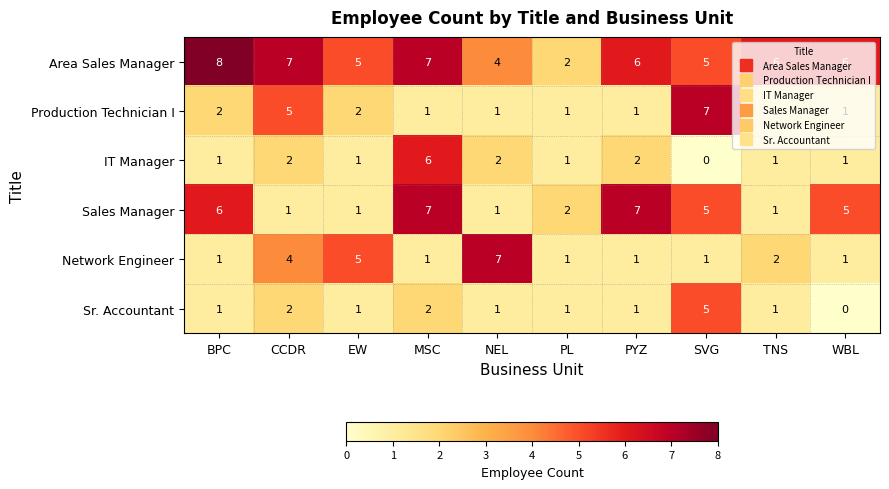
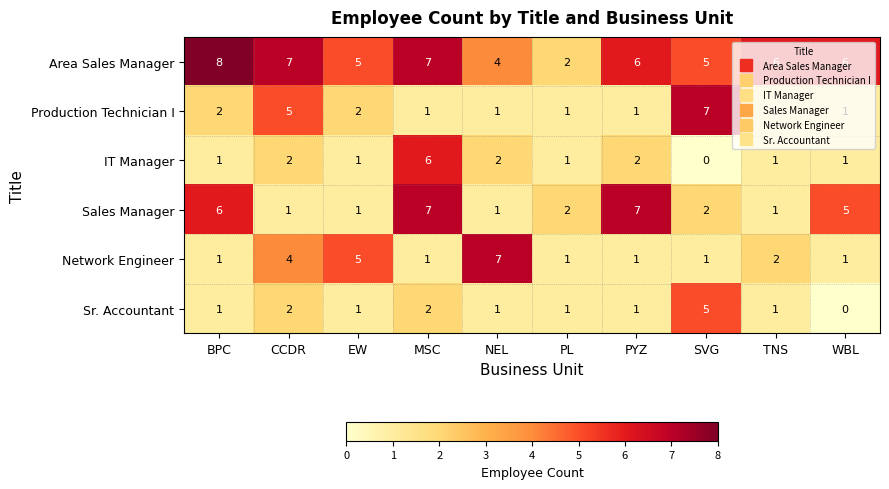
  {
    "Area Sales Manager": {
      "BPC": 8,
      "CCDR": 7,
      "EW": 5,
      "MSC": 7,
      "NEL": 4,
      "PL": 2,
      "PYZ": 6,
      "SVG": 5
    },
    "Production Technician I": {
      "BPC": 2,
      "CCDR": 5,
      "EW": 2,
      "MSC": 1,
      "NEL": 1,
      "PL": 1,
      "PYZ": 1,
      "SVG": 7
    },
    "IT Manager": {
      "BPC": 1,
      "CCDR": 2,
      "EW": 1,
      "MSC": 6,
      "NEL": 2,
      "PL": 1,
      "PYZ": 2,
      "SVG": 0,
      "TNS": 1,
      "WBL": 1
    },
    "Sales Manager": {
      "BPC": 6,
      "CCDR": 1,
      "EW": 1,
      "MSC": 7,
      "NEL": 1,
      "PL": 2,
      "PYZ": 7,
-     "SVG": 5,
+     "SVG": 2,
      "TNS": 1,
      "WBL": 5
    },
    "Network Engineer": {
      "BPC": 1,
      "CCDR": 4,
      "EW": 5,
      "MSC": 1,
      "NEL": 7,
      "PL": 1,
      "PYZ": 1,
      "SVG": 1,
      "TNS": 2,
      "WBL": 1
    },
    "Sr. Accountant": {
      "BPC": 1,
      "CCDR": 2,
      "EW": 1,
      "MSC": 2,
      "NEL": 1,
      "PL": 1,
      "PYZ": 1,
      "SVG": 5,
      "TNS": 1,
      "WBL": 0
    }
  }
